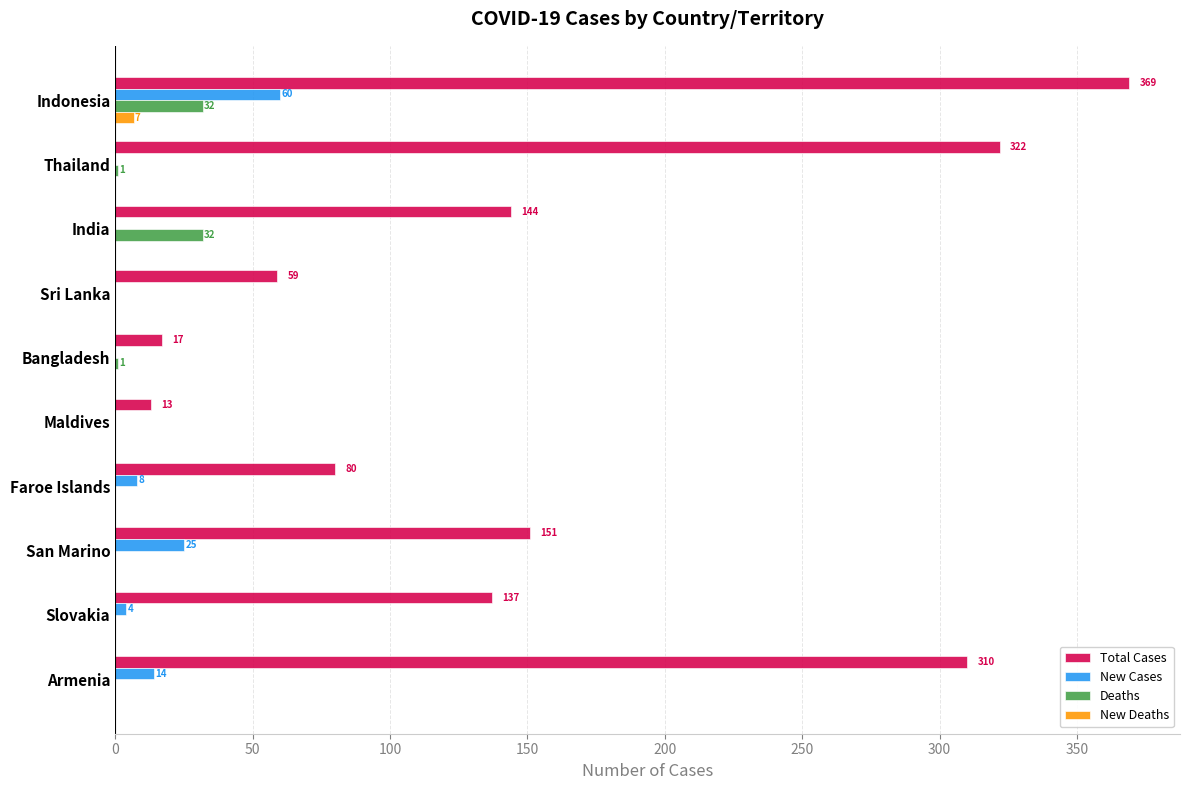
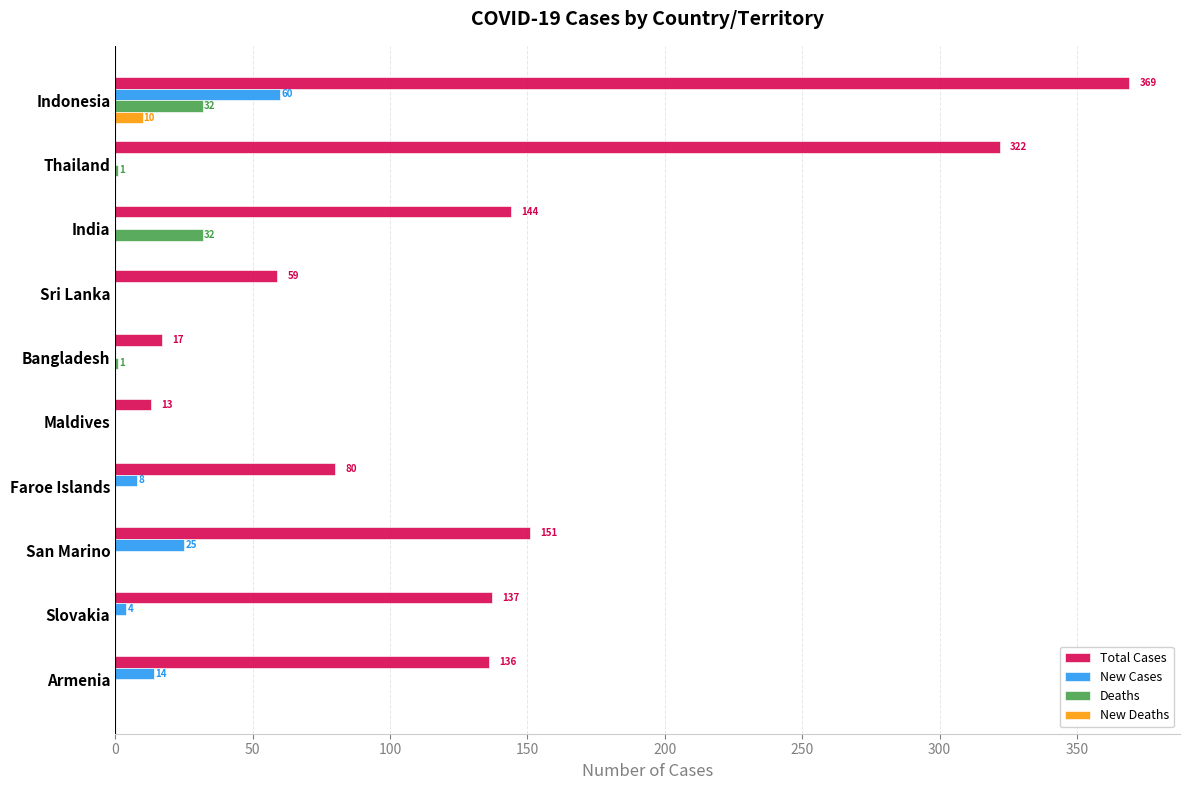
  {
    "Total Cases": {
      "Indonesia": 369,
      "Thailand": 322,
      "India": 144,
      "Sri Lanka": 59,
      "Bangladesh": 17,
      "Maldives": 13,
      "Faroe Islands": 80,
      "San Marino": 151,
      "Slovakia": 137,
-     "Armenia": 310
+     "Armenia": 136
    },
    "New Cases": {
      "Indonesia": 60,
      "Faroe Islands": 8,
      "San Marino": 25,
      "Slovakia": 4,
      "Armenia": 14
    },
    "Deaths": {
      "Indonesia": 32,
      "Thailand": 1,
      "India": 32,
      "Bangladesh": 1
    },
    "New Deaths": {
-     "Indonesia": 7
+     "Indonesia": 10
    }
  }
